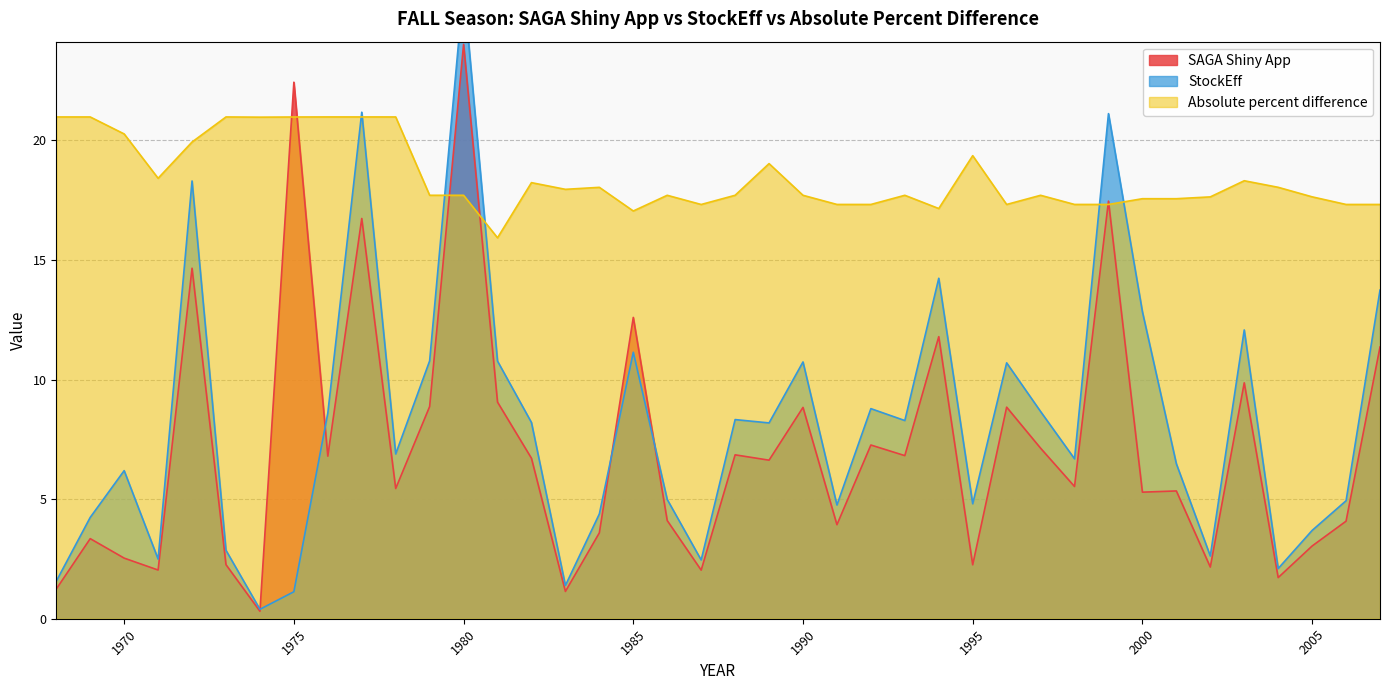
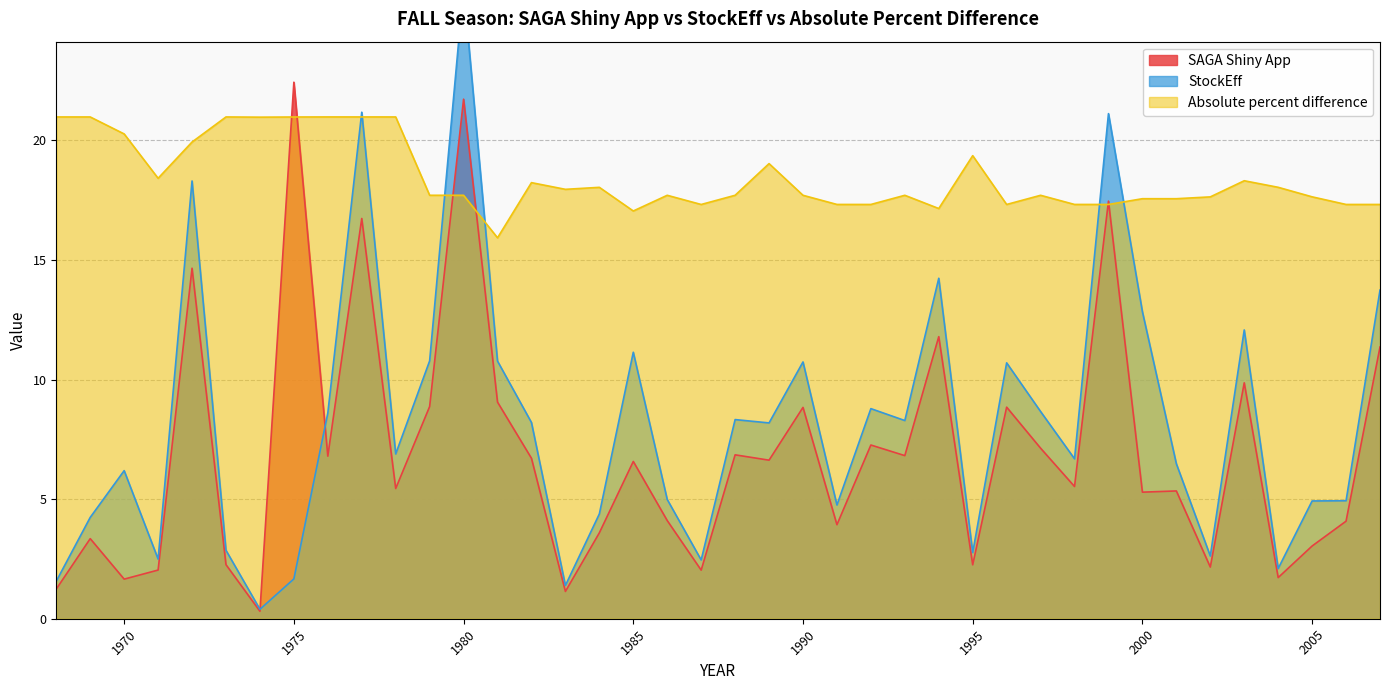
  {
    "SAGA Shiny App": {
-     "1970": 2.5,
+     "1970": 1.7,
      "1975": 22.4,
-     "1980": 24.0,
-     "1985": 12.6,
+     "1980": 21.7,
+     "1985": 6.6,
      "1990": 8.8,
      "1995": 2.3,
      "2000": 5.3,
      "2005": 3.0
    },
    "StockEff": {
      "1970": 6.2,
-     "1975": 1.1,
+     "1975": 1.7,
      "1985": 11.1,
      "1990": 10.7,
-     "1995": 4.8,
+     "1995": 2.8,
      "2000": 12.8,
-     "2005": 3.7
+     "2005": 4.9
    },
    "Absolute percent difference": {
      "1970": 20.3,
      "1975": 21.0,
      "1980": 17.7,
      "1985": 17.0,
      "1990": 17.7,
      "1995": 19.4,
      "2000": 17.6,
      "2005": 17.6
    }
  }
